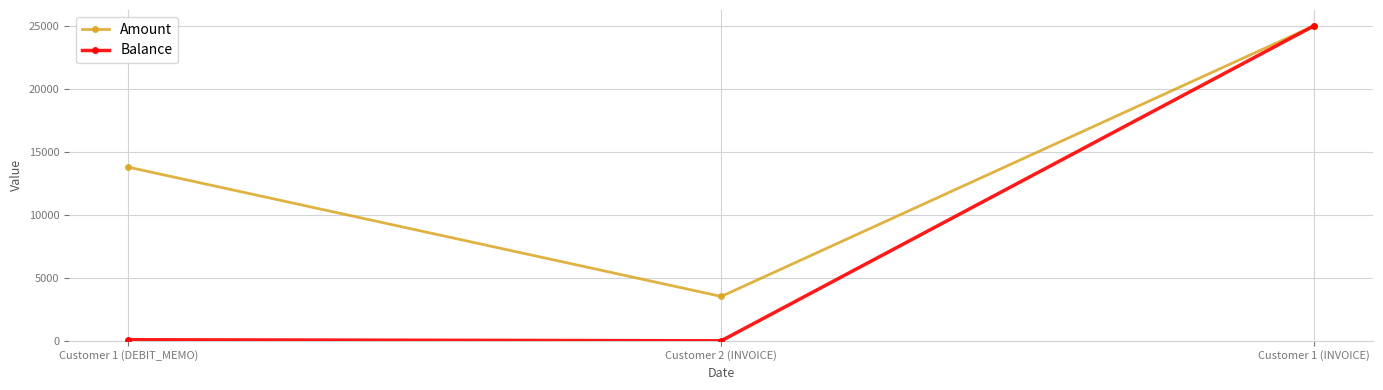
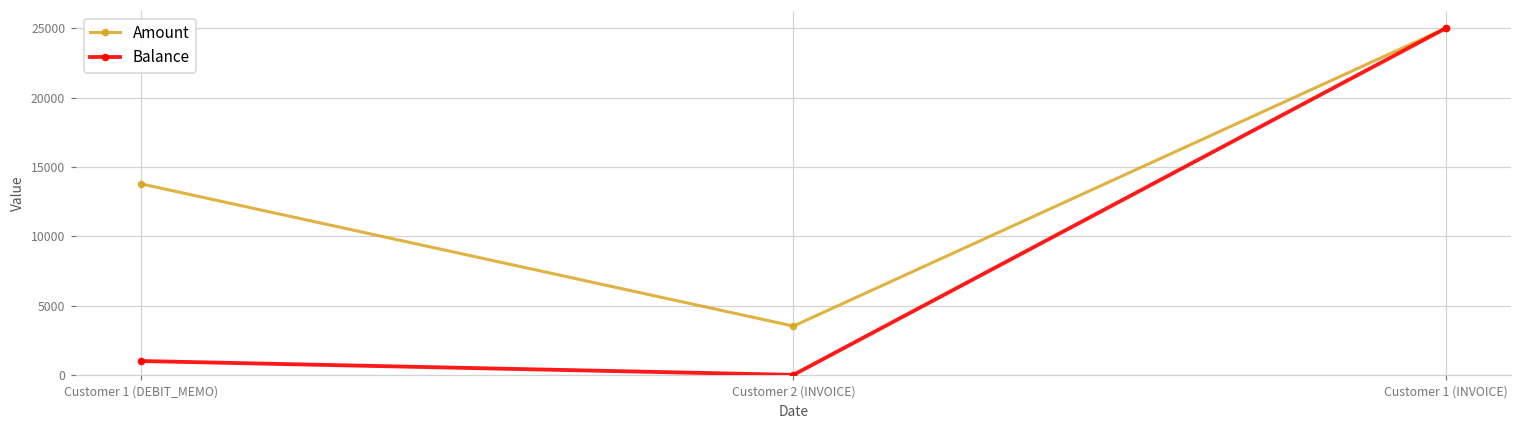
  {
    "Amount": {
      "Customer 1 (DEBIT_MEMO)": 13800,
      "Customer 2 (INVOICE)": 3500
    },
    "Balance": {
-     "Customer 1 (DEBIT_MEMO)": 100,
+     "Customer 1 (DEBIT_MEMO)": 1000,
      "Customer 2 (INVOICE)": 0
    }
  }
